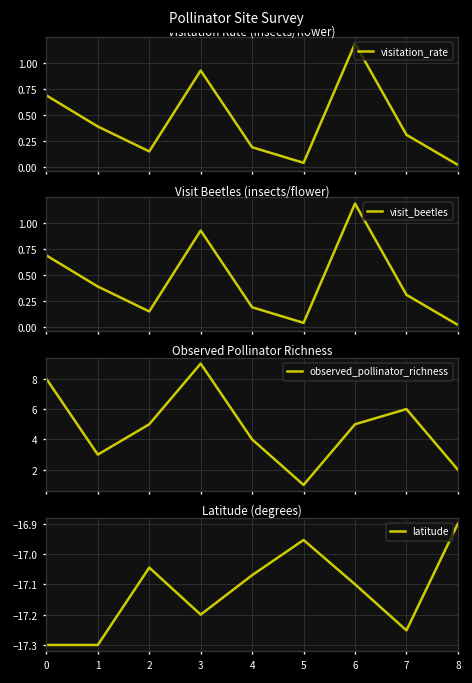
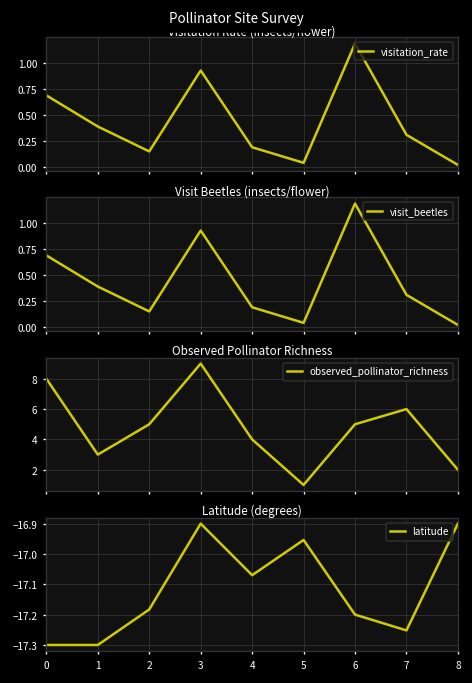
  {
    "Latitude (degrees)": {
      "0": -17.30,
      "1": -17.30,
-     "2": -17.05,
-     "3": -17.2,
+     "2": -17.18,
+     "3": -16.9,
      "4": -17.07,
      "5": -16.95,
-     "6": -17.1,
+     "6": -17.2,
      "7": -17.25,
      "8": -16.90
    }
  }
